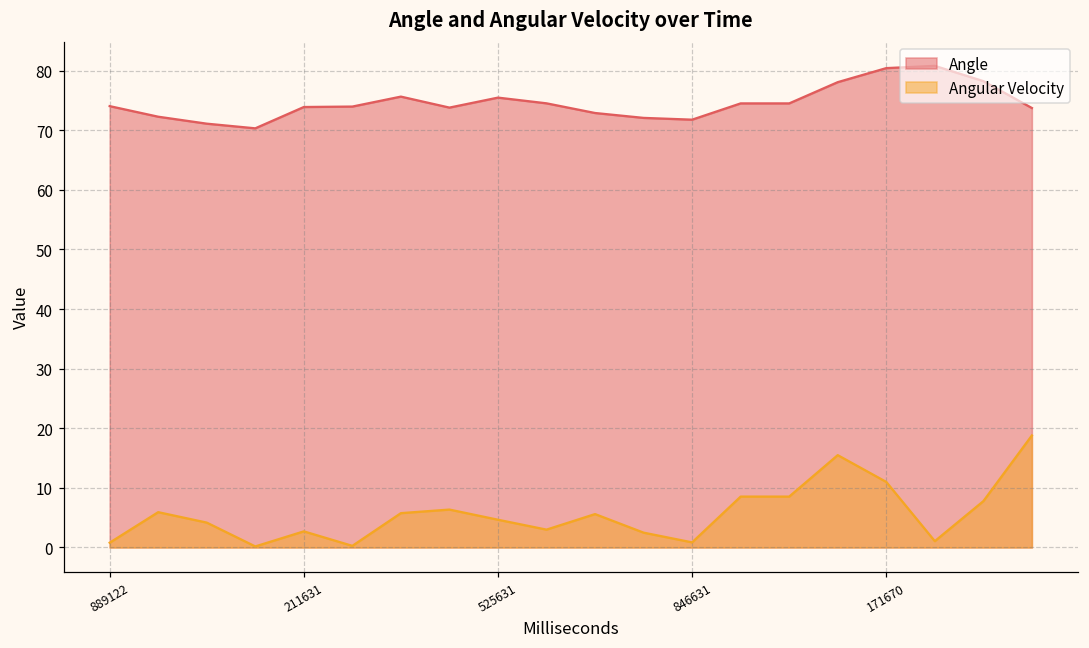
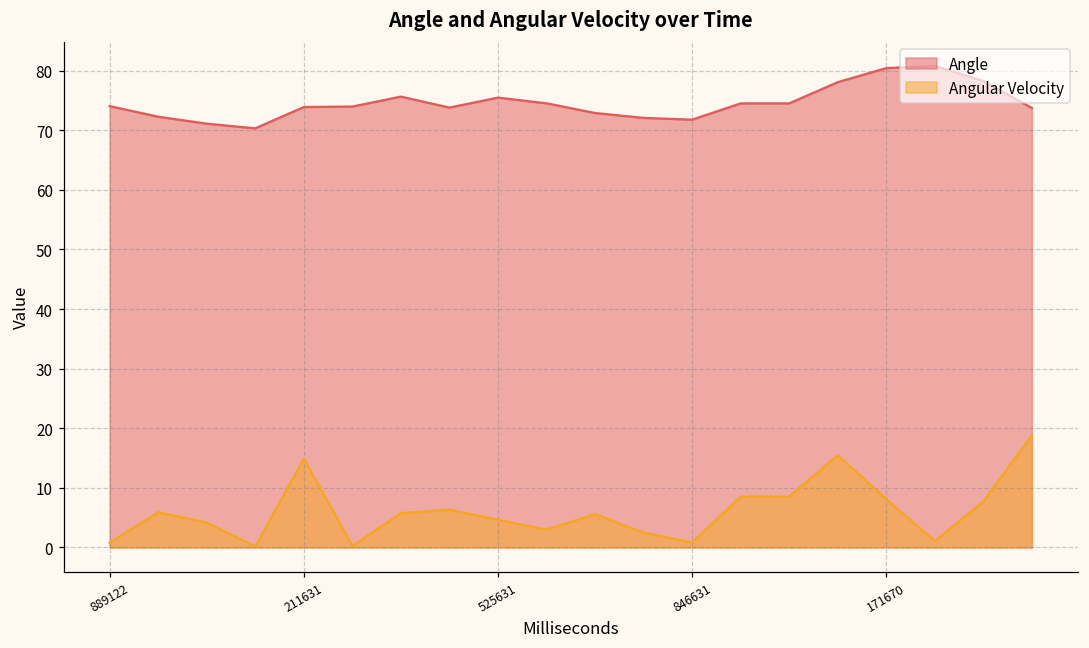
  {
    "Angle": {
      "889122": 74,
      "211631": 74,
      "525631": 75,
      "846631": 72,
      "171670": 80
    },
    "Angular Velocity": {
      "889122": 1,
-     "211631": 3,
+     "211631": 15,
      "525631": 5,
      "846631": 1,
-     "171670": 11
+     "171670": 8
    }
  }
